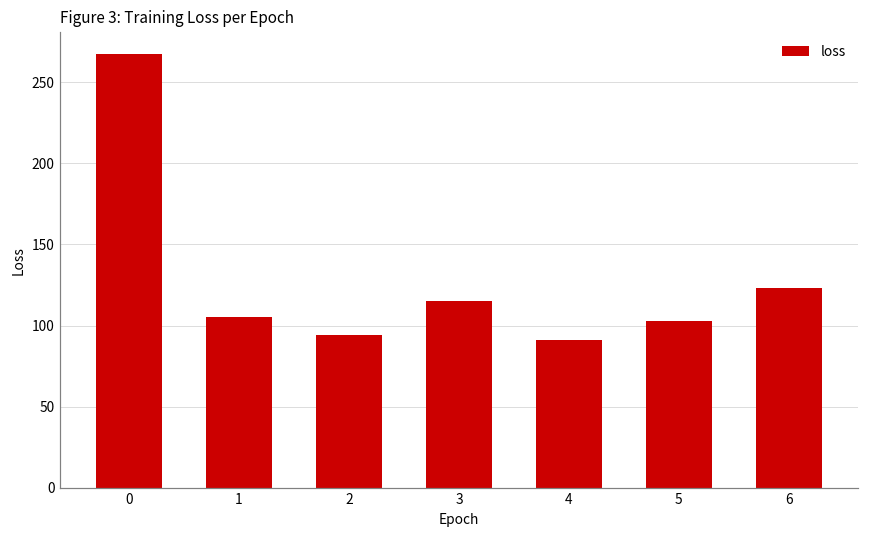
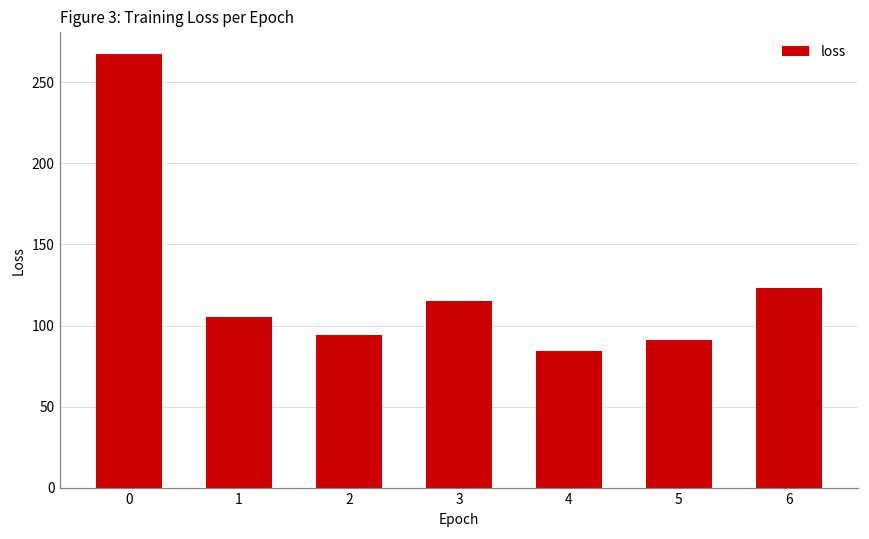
  {
    "0": 267,
    "1": 105,
    "2": 94,
    "3": 115,
-   "4": 91,
-   "5": 103,
+   "4": 84,
+   "5": 91,
    "6": 123
  }
